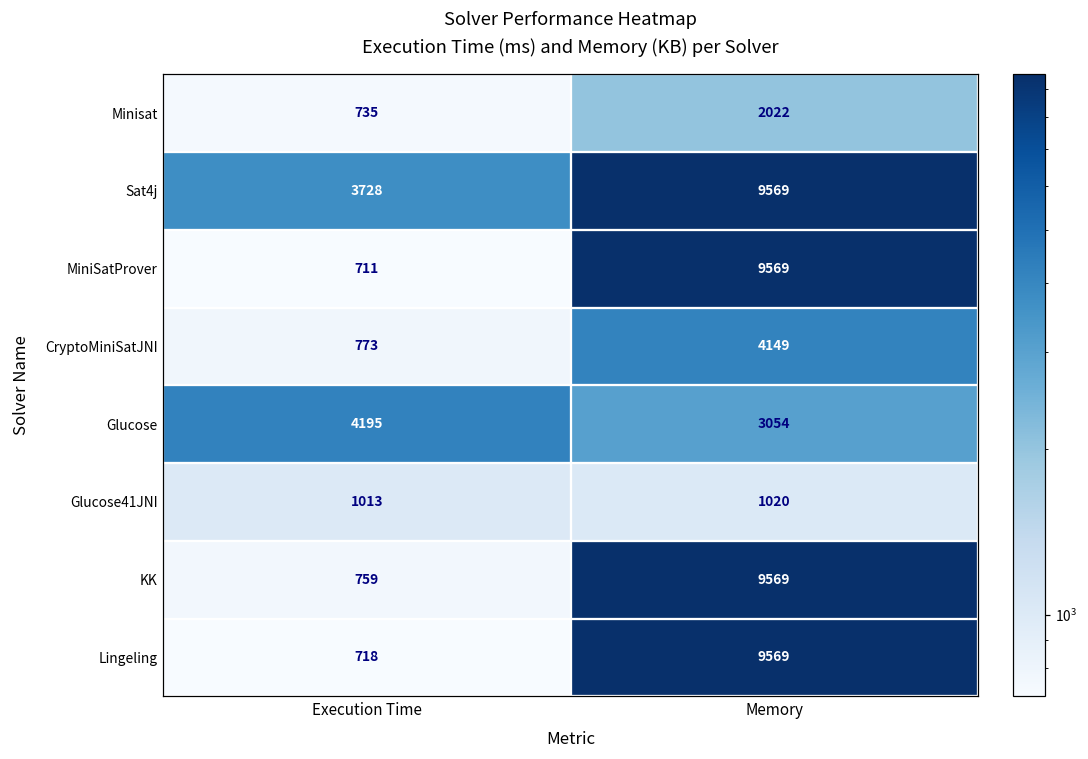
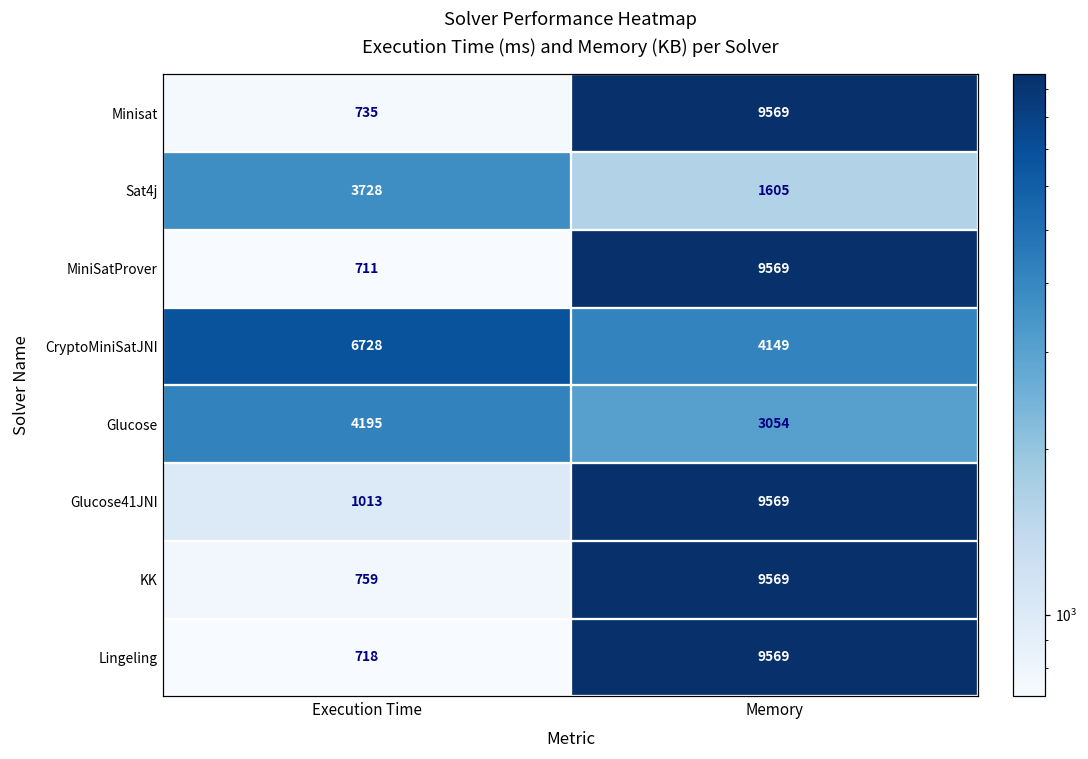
  {
    "Minisat": {
      "Execution Time": 735,
-     "Memory": 2022
+     "Memory": 9569
    },
    "Sat4j": {
      "Execution Time": 3728,
-     "Memory": 9569
+     "Memory": 1605
    },
    "MiniSatProver": {
      "Execution Time": 711,
      "Memory": 9569
    },
    "CryptoMiniSatJNI": {
-     "Execution Time": 773,
+     "Execution Time": 6728,
      "Memory": 4149
    },
    "Glucose": {
      "Execution Time": 4195,
      "Memory": 3054
    },
    "Glucose41JNI": {
      "Execution Time": 1013,
-     "Memory": 1020
+     "Memory": 9569
    },
    "KK": {
      "Execution Time": 759,
      "Memory": 9569
    },
    "Lingeling": {
      "Execution Time": 718,
      "Memory": 9569
    }
  }
